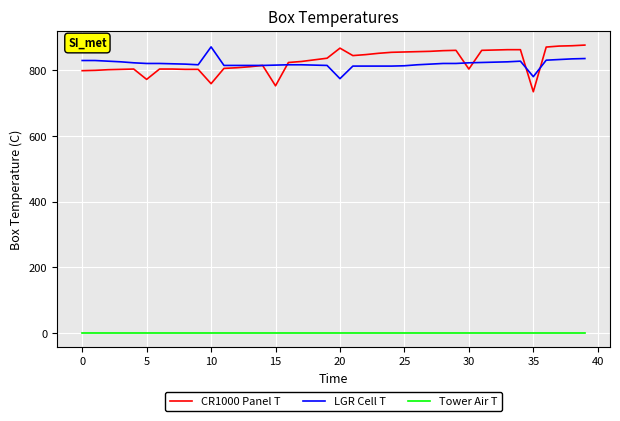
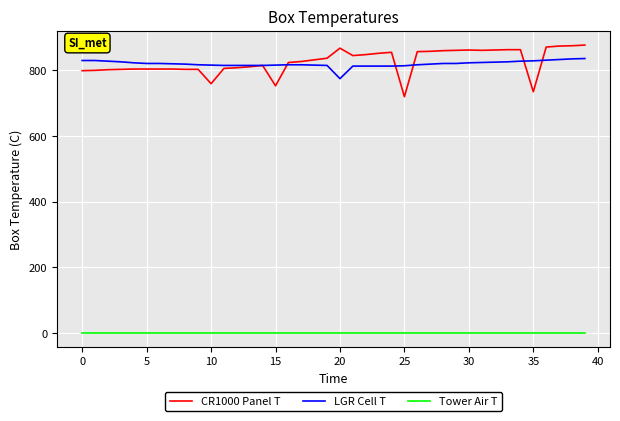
  {
    "CR1000 Panel T": {
      "0": 800,
-     "5": 770,
+     "5": 800,
      "10": 760,
      "15": 750,
      "20": 870,
-     "25": 860,
-     "30": 800,
+     "25": 720,
+     "30": 860,
      "35": 730
    },
    "LGR Cell T": {
      "0": 830,
      "5": 820,
-     "10": 870,
+     "10": 820,
      "15": 820,
      "20": 770,
      "25": 810,
      "30": 820,
-     "35": 780
+     "35": 830
    },
    "Tower Air T": {
      "0": 0,
      "5": 0,
      "10": 0,
      "15": 0,
      "20": 0,
      "25": 0,
      "30": 0,
      "35": 0
    }
  }
